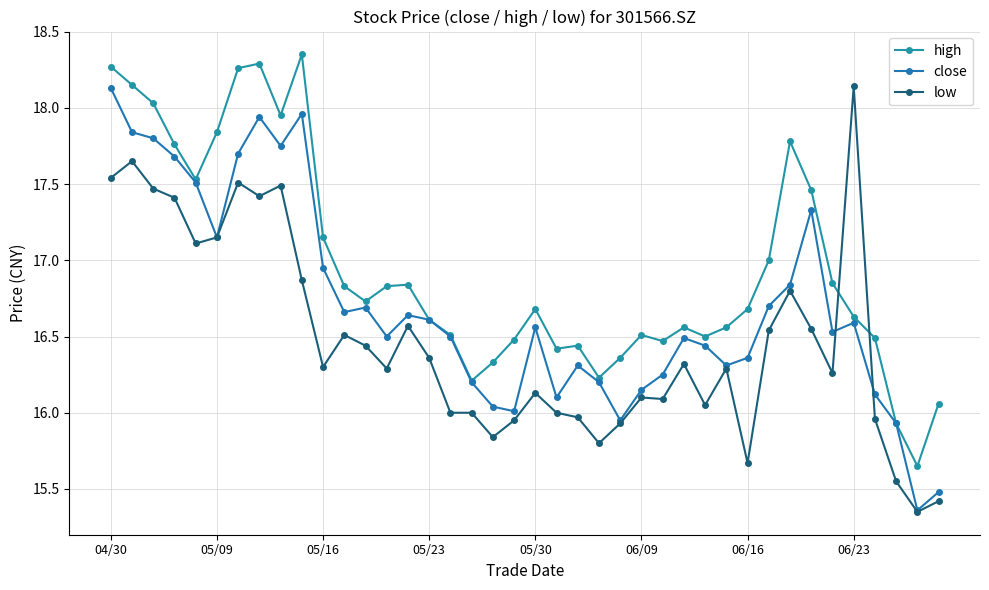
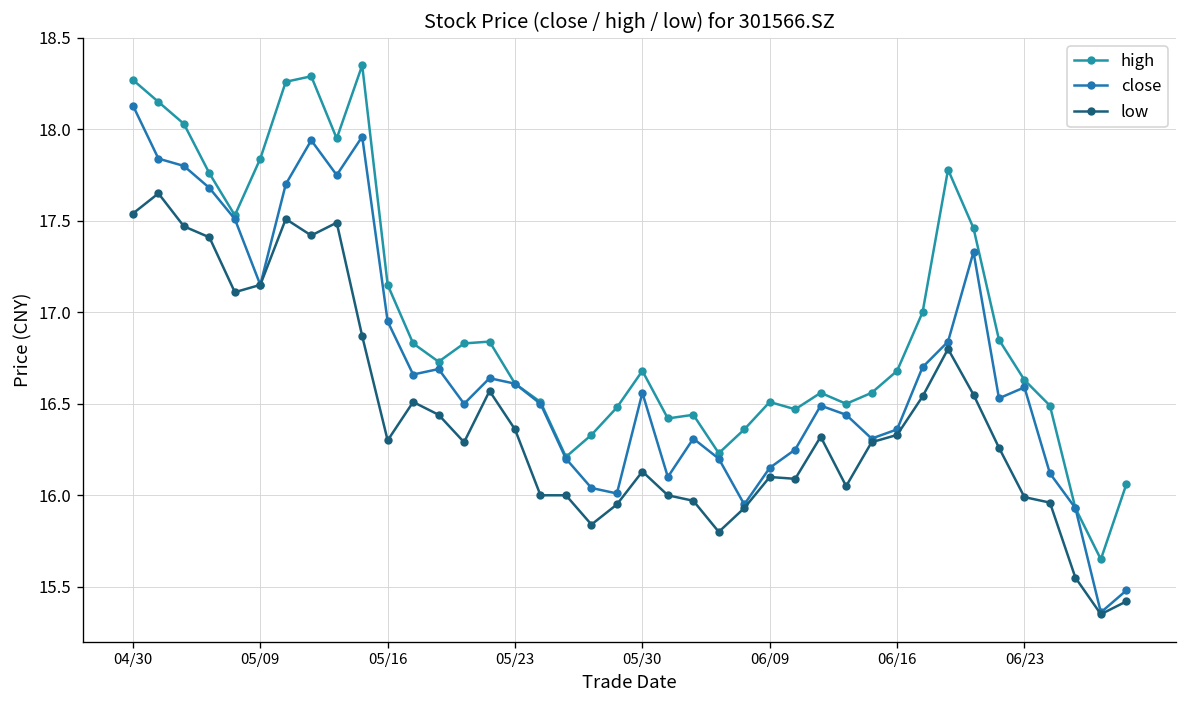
  {
    "low": {
      "04/30": 17.54,
      "05/16": 16.30,
      "05/23": 16.36,
      "05/30": 16.13,
      "06/09": 16.10,
-     "06/16": 15.67,
-     "06/23": 18.14
+     "06/16": 16.33,
+     "06/23": 15.99
    }
  }
